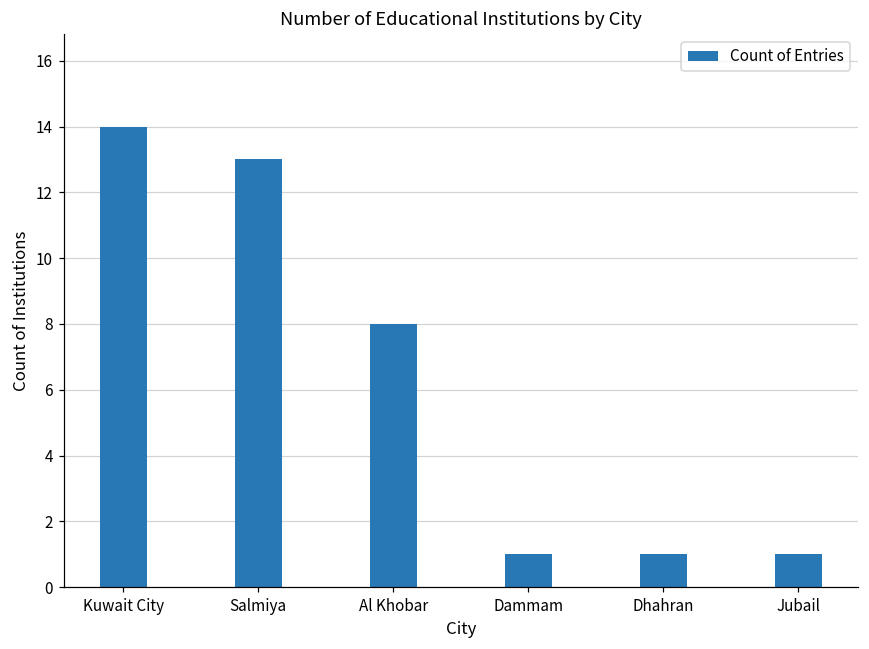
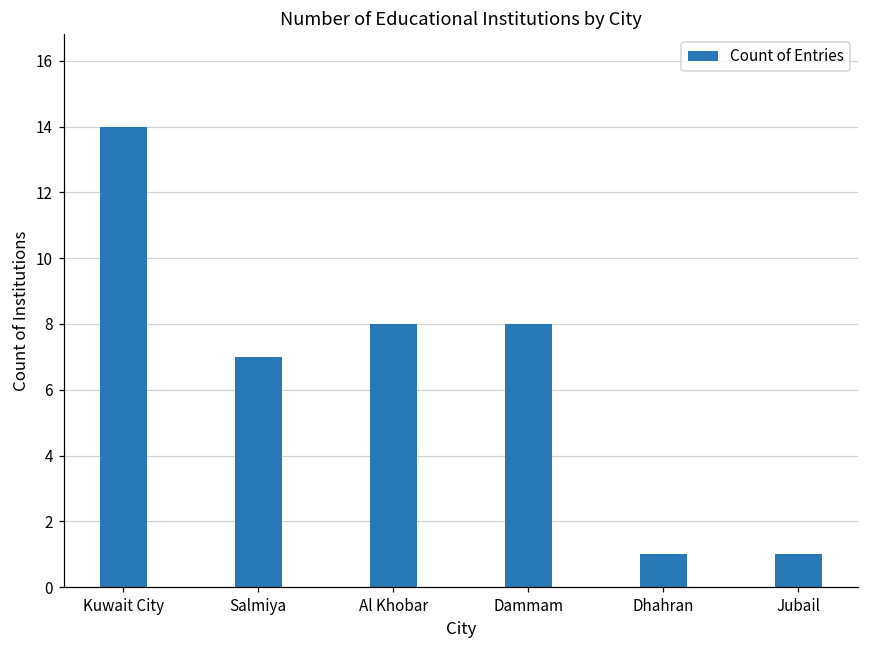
  {
    "Kuwait City": 14,
-   "Salmiya": 13,
+   "Salmiya": 7,
    "Al Khobar": 8,
-   "Dammam": 1,
+   "Dammam": 8,
    "Dhahran": 1,
    "Jubail": 1
  }
